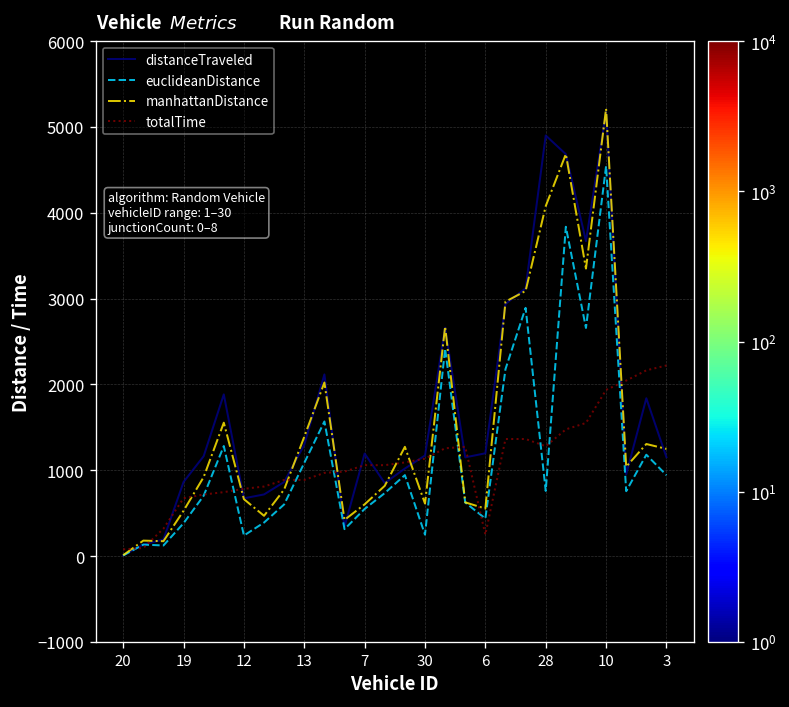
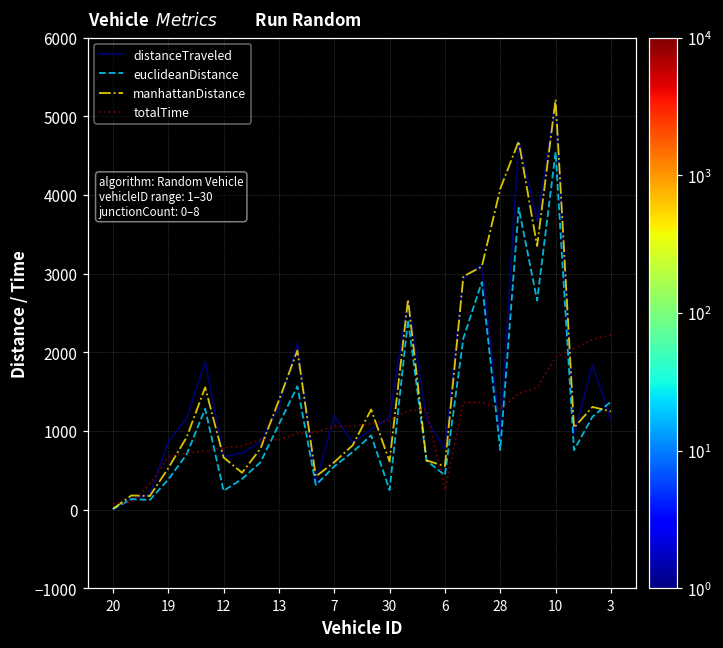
  {
    "distanceTraveled": {
      "30": 1200,
-     "6": 1200,
-     "28": 4900,
+     "6": 800,
+     "28": 900,
      "3": 1200
    },
    "euclideanDistance": {
      "12": 200,
      "30": 200,
      "6": 400,
      "28": 800,
-     "3": 900
+     "3": 1400
    },
    "manhattanDistance": {
      "30": 600,
      "6": 600,
      "28": 4100,
      "3": 1200
    },
    "totalTime": {
      "12": 800,
      "30": 1100,
      "6": 200,
      "28": 1300,
      "3": 2200
    }
  }
